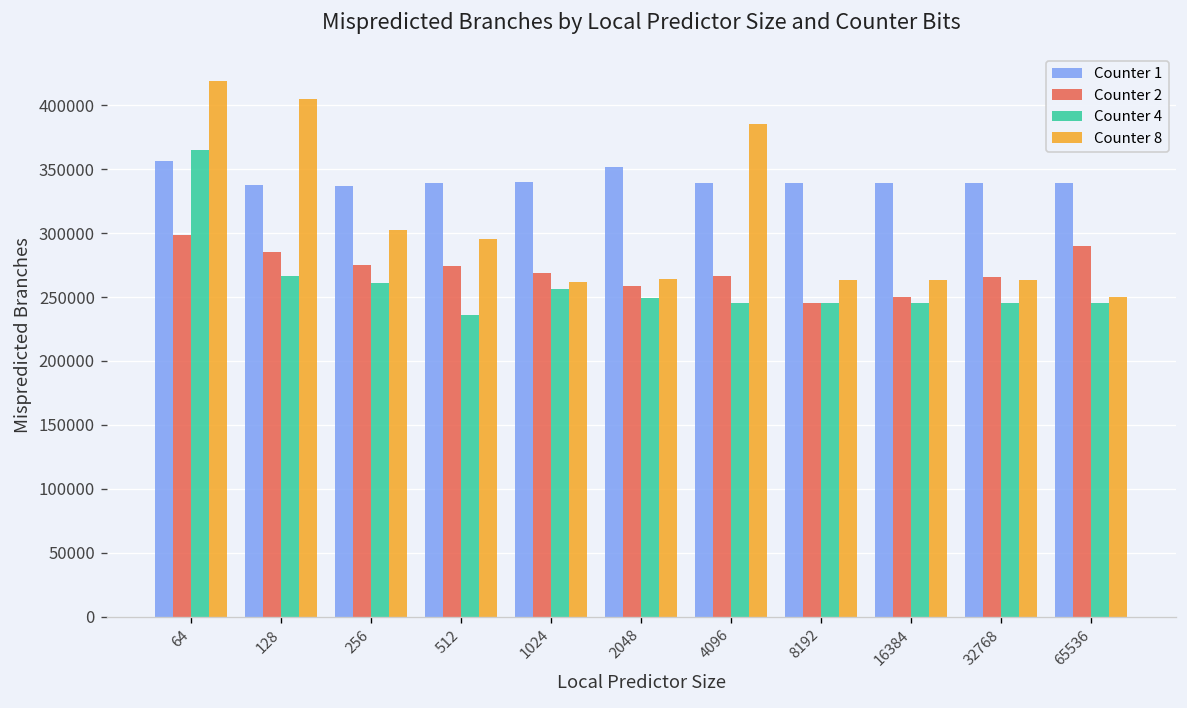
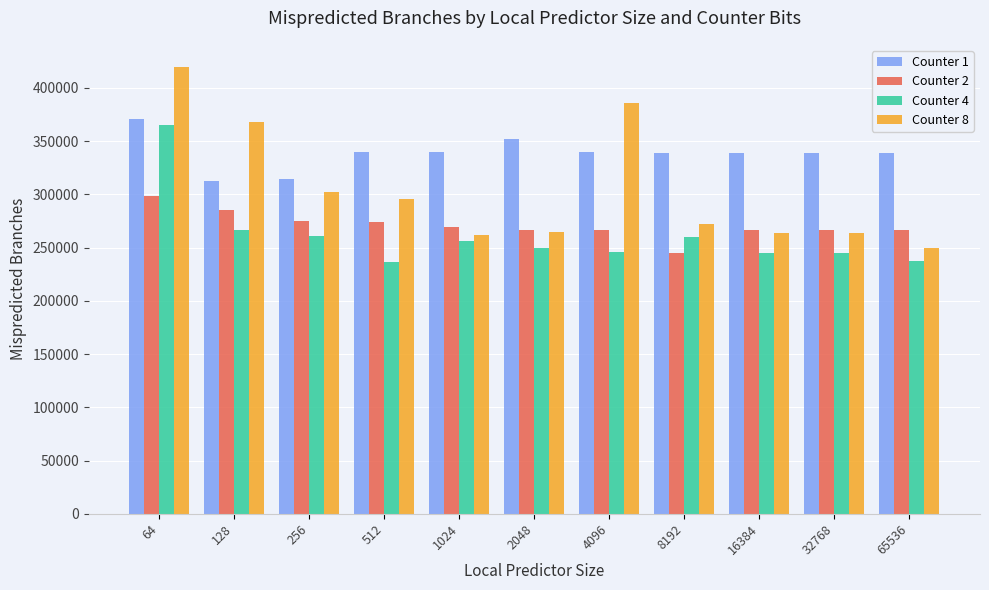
  {
    "Counter 1": {
-     "64": 357000,
-     "128": 337000,
-     "256": 337000,
+     "64": 371000,
+     "128": 313000,
+     "256": 314000,
      "512": 340000,
      "1024": 340000,
      "2048": 352000,
      "4096": 339000,
      "8192": 339000,
      "16384": 339000,
      "32768": 339000,
      "65536": 339000
    },
    "Counter 2": {
      "64": 299000,
      "128": 286000,
      "256": 275000,
      "512": 274000,
      "1024": 269000,
-     "2048": 259000,
+     "2048": 267000,
      "4096": 266000,
      "8192": 245000,
-     "16384": 250000,
+     "16384": 266000,
      "32768": 266000,
-     "65536": 290000
+     "65536": 266000
    },
    "Counter 4": {
      "64": 365000,
      "128": 266000,
      "256": 261000,
      "512": 236000,
      "1024": 256000,
      "2048": 249000,
      "4096": 246000,
-     "8192": 245000,
+     "8192": 260000,
      "16384": 245000,
      "32768": 245000,
-     "65536": 245000
+     "65536": 237000
    },
    "Counter 8": {
      "64": 419000,
-     "128": 405000,
+     "128": 368000,
      "256": 302000,
      "512": 295000,
      "1024": 262000,
      "2048": 264000,
      "4096": 386000,
-     "8192": 264000,
+     "8192": 272000,
      "16384": 263000,
      "32768": 263000,
      "65536": 250000
    }
  }
